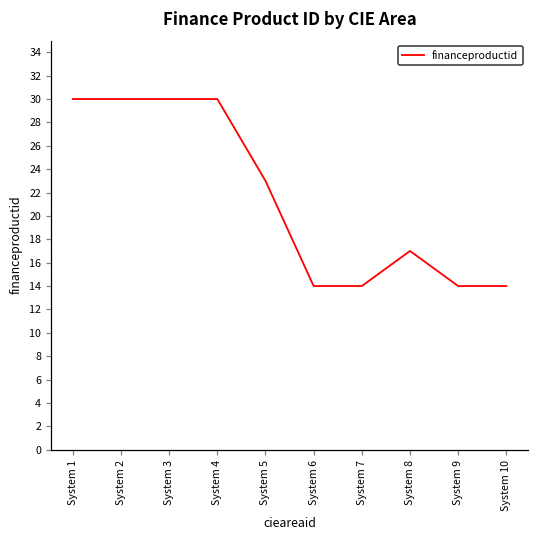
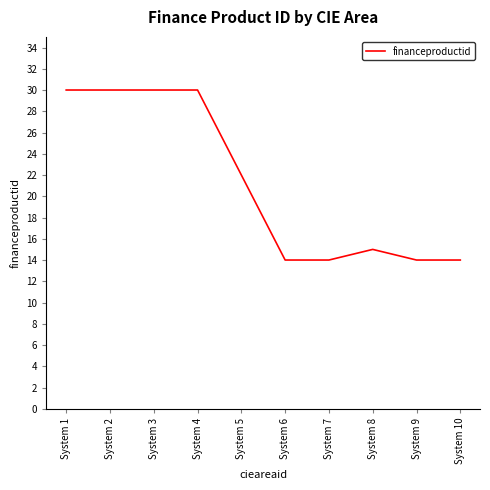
  {
    "System 1": 30,
    "System 2": 30,
    "System 3": 30,
    "System 4": 30,
-   "System 5": 23,
+   "System 5": 22,
    "System 6": 14,
    "System 7": 14,
-   "System 8": 17,
+   "System 8": 15,
    "System 9": 14,
    "System 10": 14
  }
